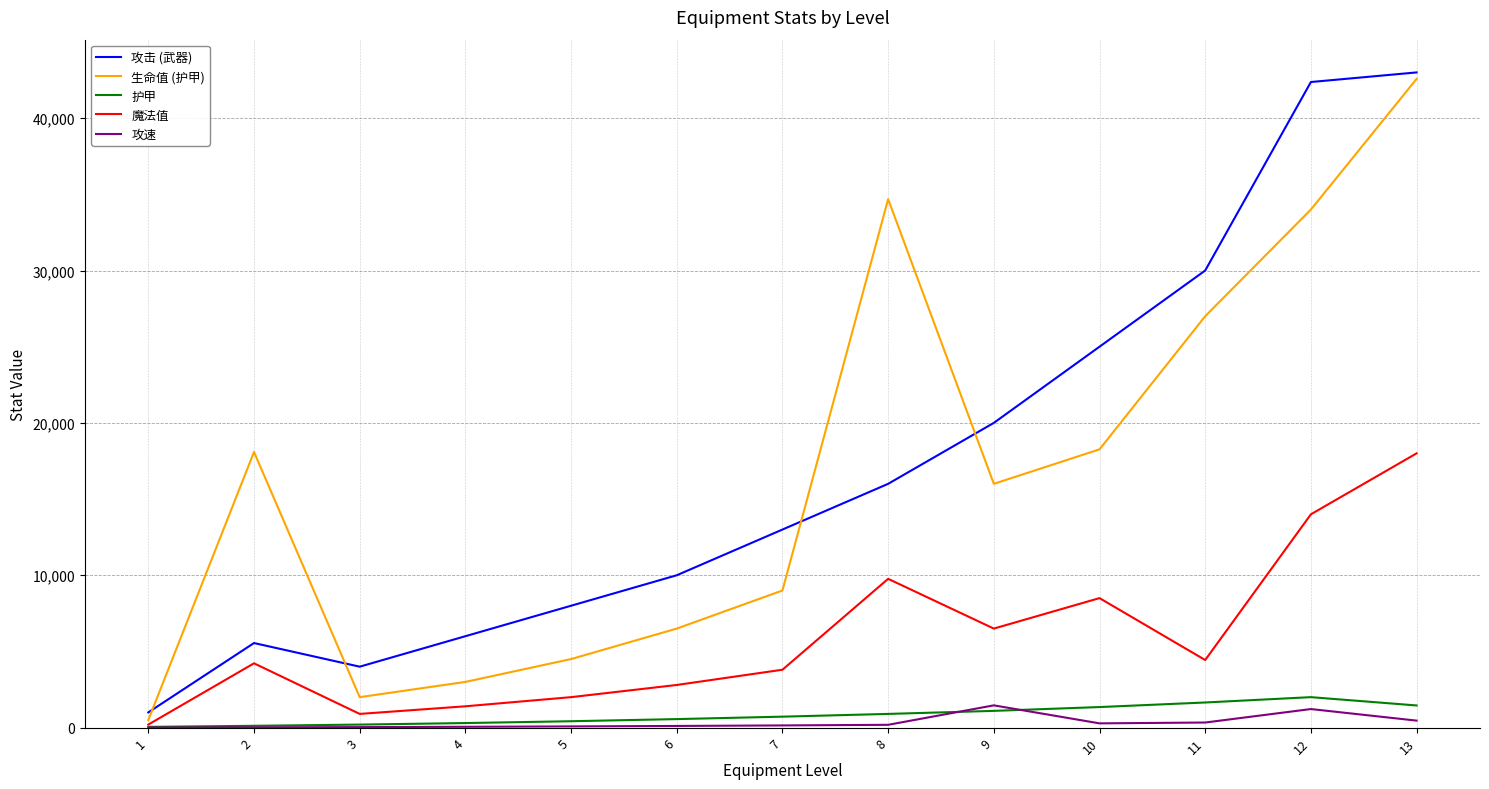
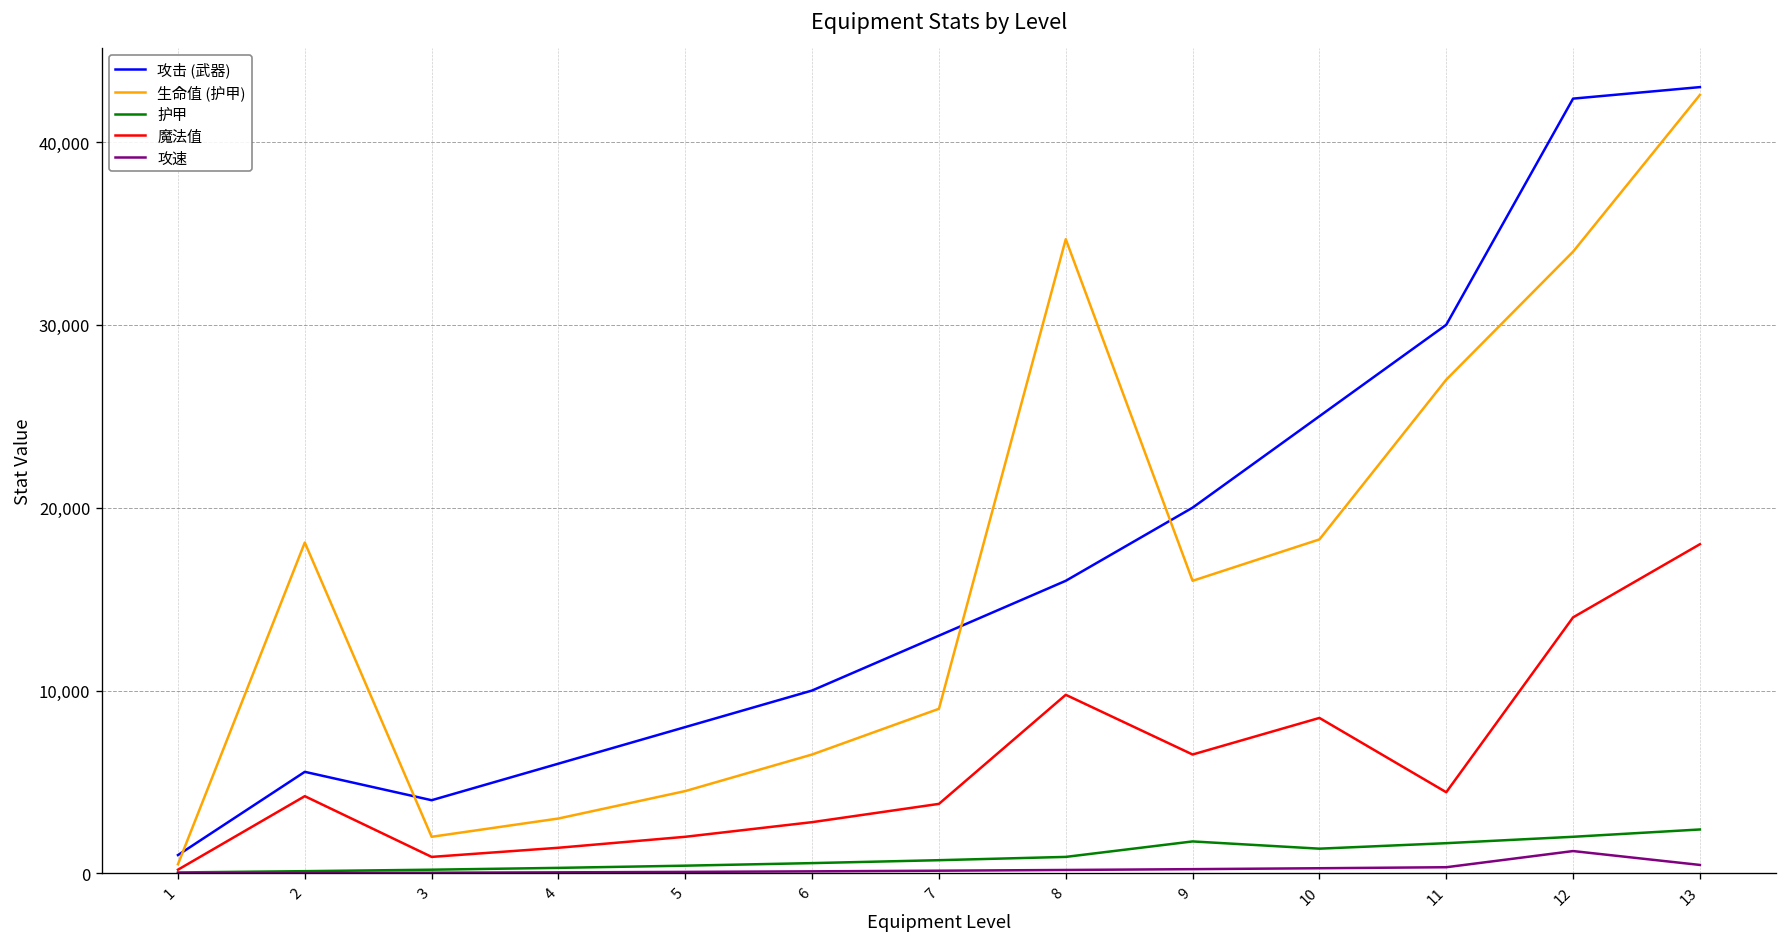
  {
    "攻击 (武器)": {
      "1": "1,000",
      "2": "5,600",
      "3": "4,000",
      "4": "6,000",
      "5": "8,000",
      "6": "10,000",
      "7": "13,000",
      "8": "16,000",
      "9": "20,000",
      "10": "25,000",
      "11": "30,000",
      "12": "42,400",
      "13": "43,000"
    },
    "生命值 (护甲)": {
      "1": "500",
      "2": "18,100",
      "3": "2,000",
      "4": "3,000",
      "5": "4,500",
      "6": "6,500",
      "7": "9,000",
      "8": "34,700",
      "9": "16,000",
      "10": "18,300",
      "11": "27,000",
      "12": "34,000",
      "13": "42,600"
    },
    "护甲": {
      "4": "300",
      "5": "400",
      "6": "600",
      "7": "700",
      "8": "900",
-     "9": "1,100",
+     "9": "1,700",
      "10": "1,400",
      "11": "1,700",
      "12": "2,000",
-     "13": "1,500"
+     "13": "2,400"
    },
    "魔法值": {
      "2": "4,200",
      "3": "900",
      "4": "1,400",
      "5": "2,000",
      "6": "2,800",
      "7": "3,800",
      "8": "9,800",
      "9": "6,500",
      "10": "8,500",
      "11": "4,400",
      "12": "14,000",
      "13": "18,000"
    },
    "攻速": {
      "4": "100",
      "5": "100",
      "6": "100",
      "7": "100",
      "8": "200",
-     "9": "1,500",
+     "9": "200",
      "10": "300",
      "11": "300",
      "12": "1,200",
      "13": "500"
    }
  }
